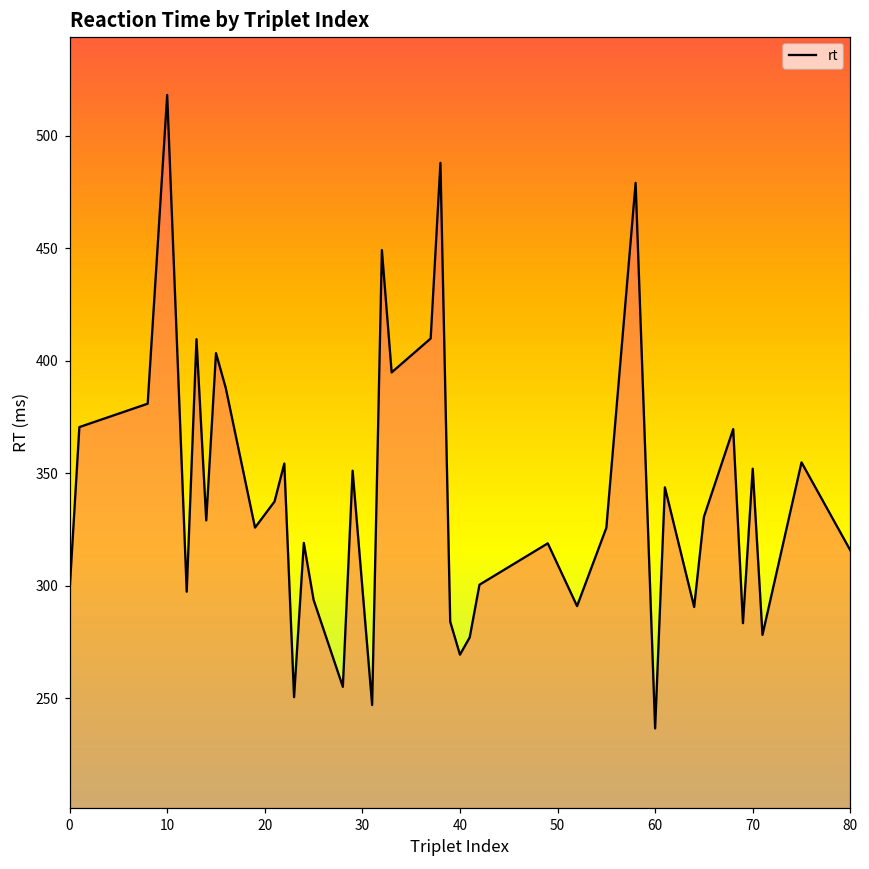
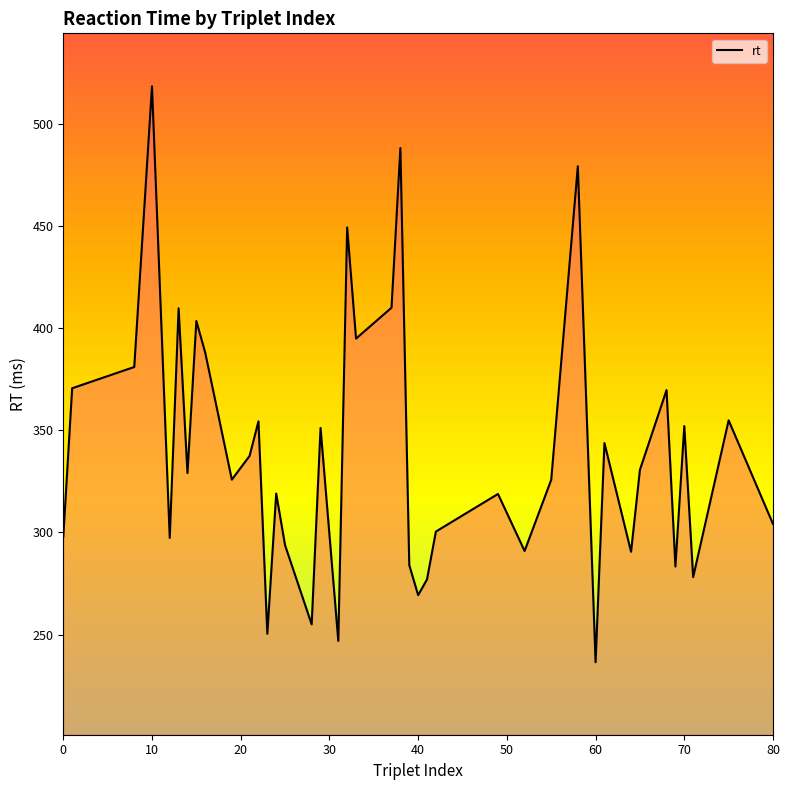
  {
    "0": 298,
    "10": 518,
    "40": 269,
    "60": 237,
    "70": 352,
-   "80": 316
+   "80": 304
  }
